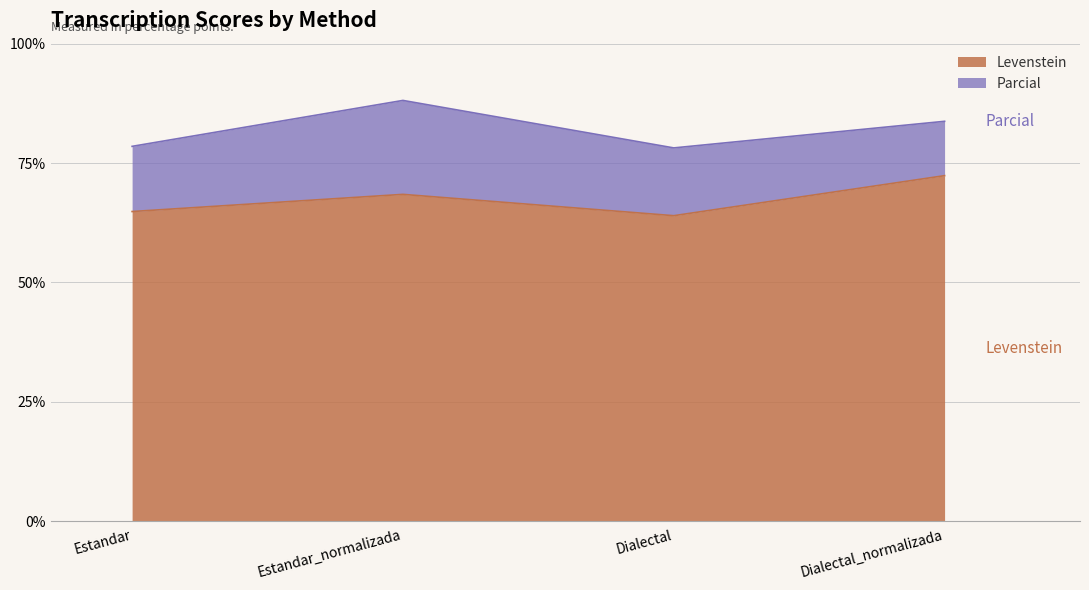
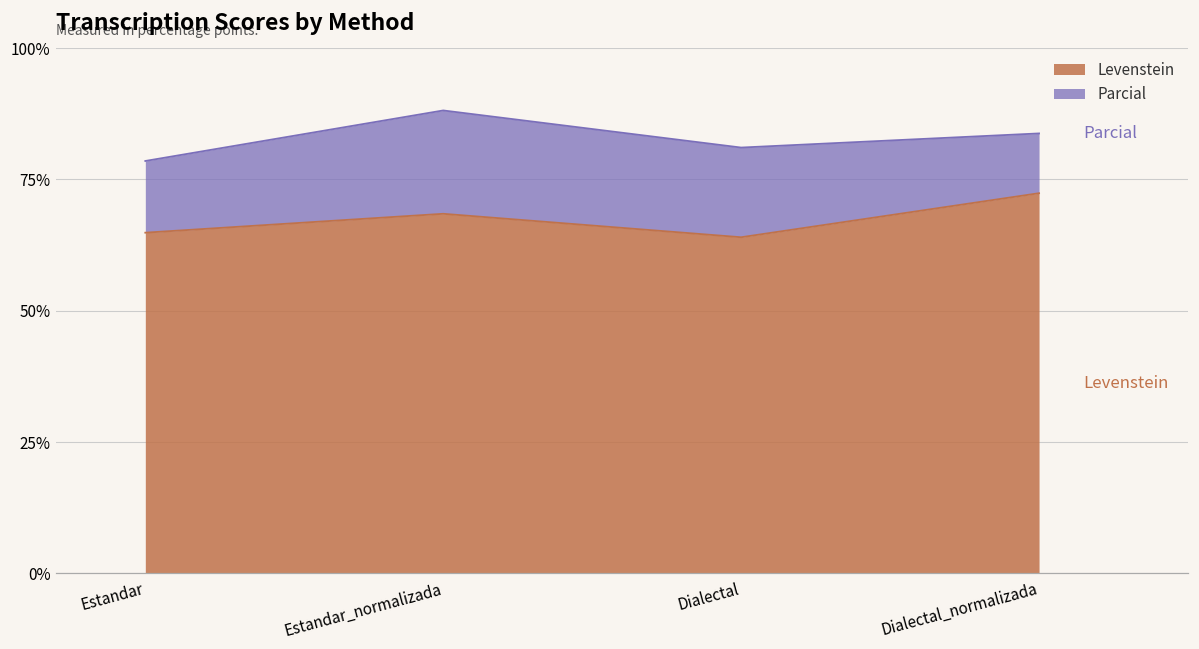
  {
    "Levenstein": {
      "Estandar": "65%",
      "Estandar_normalizada": "68%",
      "Dialectal": "64%",
      "Dialectal_normalizada": "72%"
    },
    "Parcial": {
      "Estandar": "79%",
      "Estandar_normalizada": "88%",
-     "Dialectal": "78%",
+     "Dialectal": "81%",
      "Dialectal_normalizada": "84%"
    }
  }
